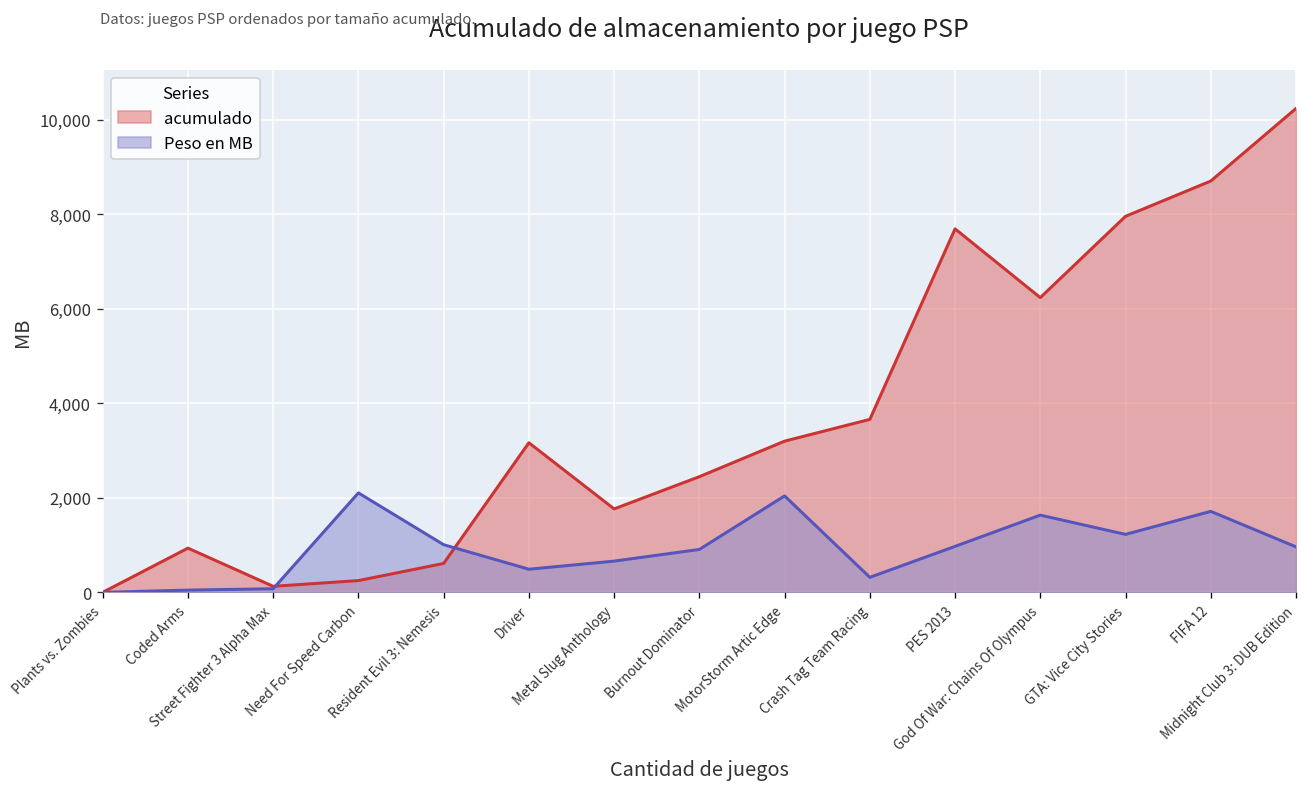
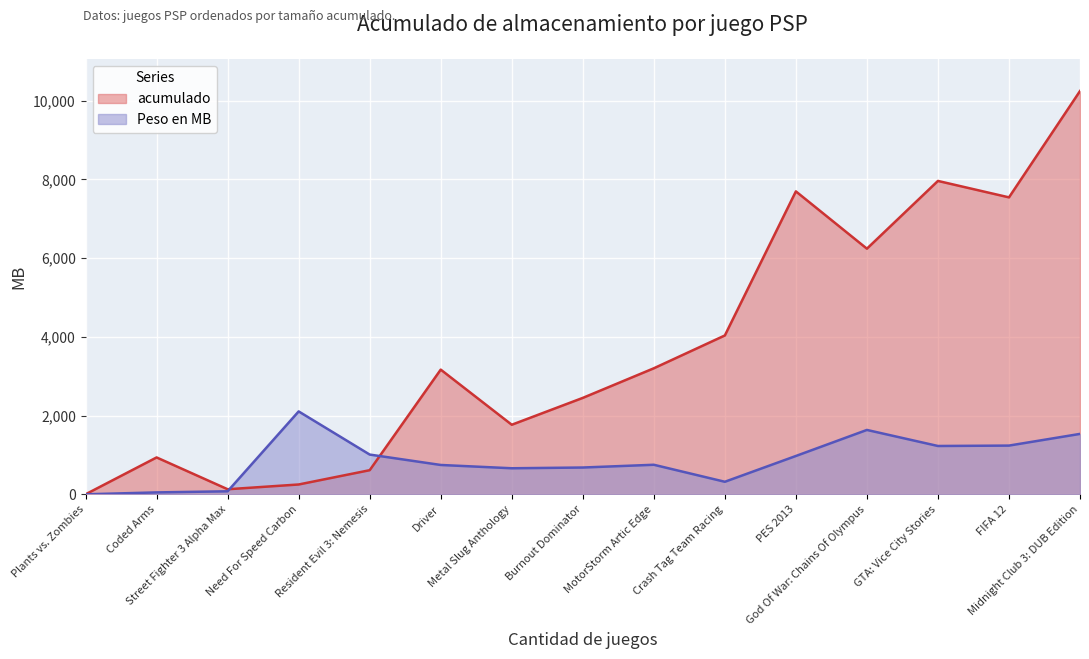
  {
    "acumulado": {
      "Coded Arms": "900",
      "Need For Speed Carbon": "300",
      "Resident Evil 3: Nemesis": "600",
      "Driver": "3,200",
      "Metal Slug Anthology": "1,800",
      "Burnout Dominator": "2,500",
      "MotorStorm Artic Edge": "3,200",
-     "Crash Tag Team Racing": "3,700",
+     "Crash Tag Team Racing": "4,000",
      "PES 2013": "7,700",
      "God Of War: Chains Of Olympus": "6,200",
      "GTA: Vice City Stories": "8,000",
-     "FIFA 12": "8,700",
+     "FIFA 12": "7,500",
      "Midnight Club 3: DUB Edition": "10,200"
    },
    "Peso en MB": {
      "Coded Arms": "0",
      "Need For Speed Carbon": "2,100",
      "Resident Evil 3: Nemesis": "1,000",
-     "Driver": "500",
+     "Driver": "700",
      "Metal Slug Anthology": "700",
-     "Burnout Dominator": "900",
-     "MotorStorm Artic Edge": "2,000",
+     "Burnout Dominator": "700",
+     "MotorStorm Artic Edge": "800",
      "Crash Tag Team Racing": "300",
      "PES 2013": "1,000",
      "God Of War: Chains Of Olympus": "1,600",
      "GTA: Vice City Stories": "1,200",
-     "FIFA 12": "1,700",
-     "Midnight Club 3: DUB Edition": "1,000"
+     "FIFA 12": "1,200",
+     "Midnight Club 3: DUB Edition": "1,500"
    }
  }
